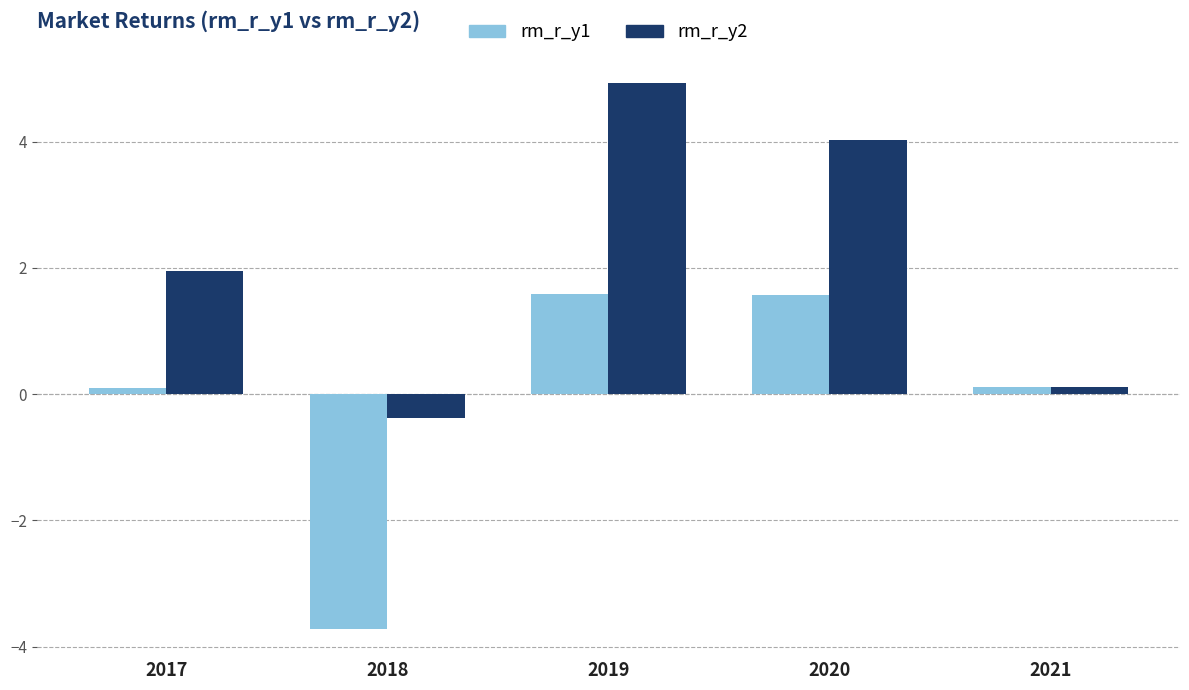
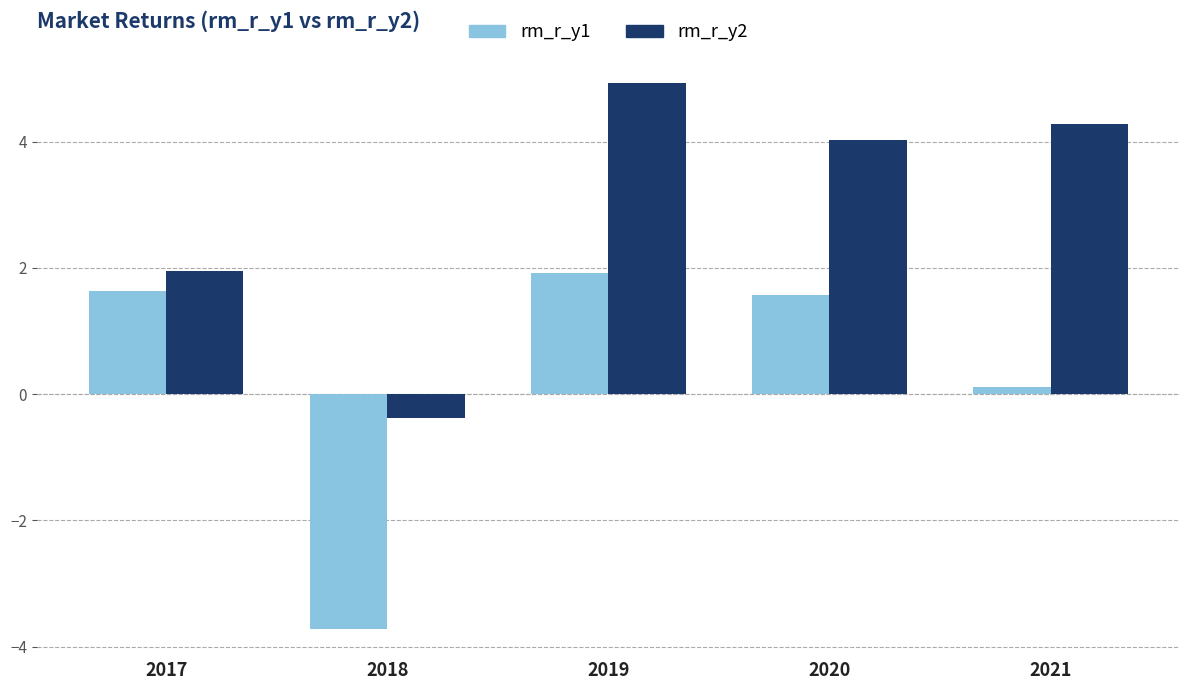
  {
    "rm_r_y1": {
-     "2017": 0.1,
+     "2017": 1.6,
      "2018": -3.7,
-     "2019": 1.6,
+     "2019": 1.9,
      "2020": 1.6,
      "2021": 0.1
    },
    "rm_r_y2": {
      "2017": 2.0,
      "2018": -0.4,
      "2019": 4.9,
      "2020": 4.0,
-     "2021": 0.1
+     "2021": 4.3
    }
  }
